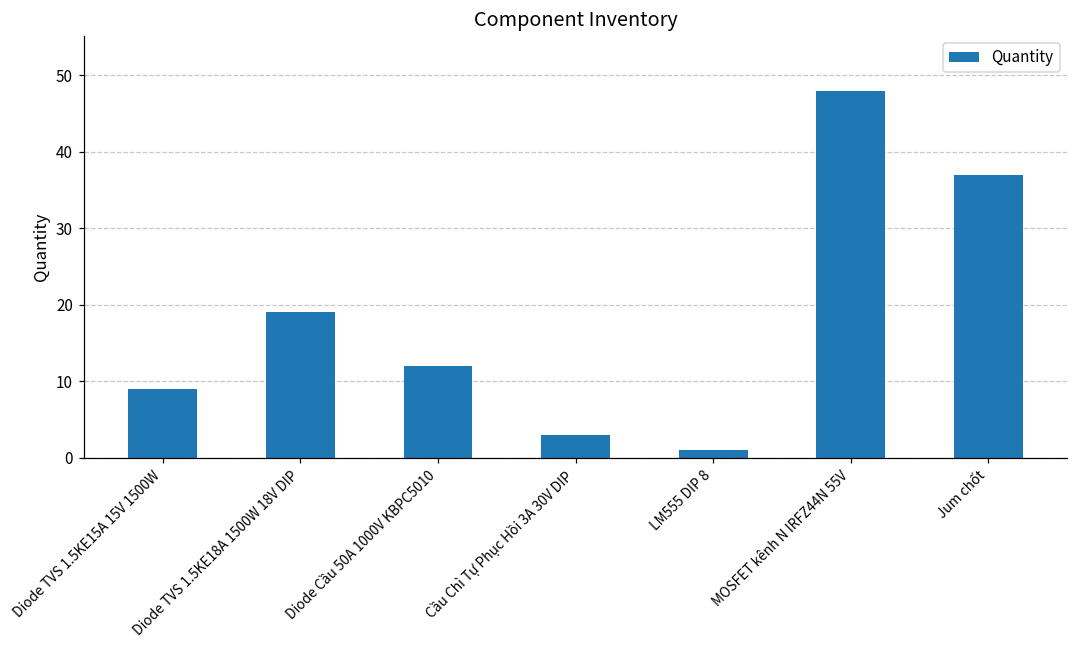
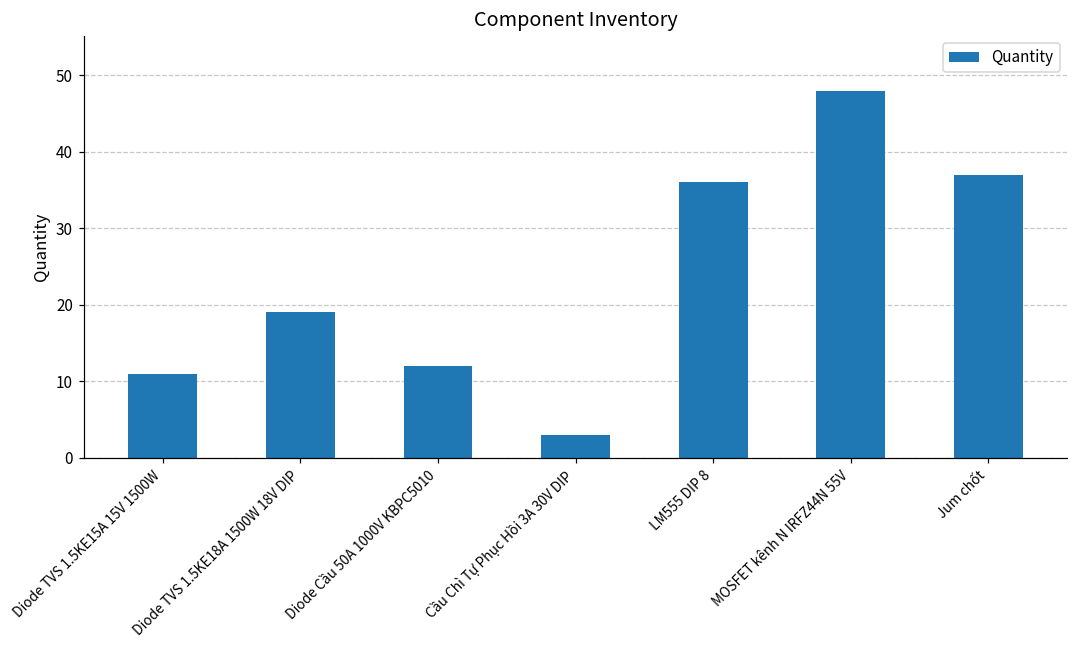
  {
-   "Diode TVS 1.5KE15A 15V 1500W": 9,
+   "Diode TVS 1.5KE15A 15V 1500W": 11,
    "Diode TVS 1.5KE18A 1500W 18V DIP": 19,
    "Diode Cầu 50A 1000V KBPC5010": 12,
    "Cầu Chì Tự Phục Hồi 3A 30V DIP": 3,
-   "LM555 DIP 8": 1,
+   "LM555 DIP 8": 36,
    "MOSFET kênh N IRFZ44N 55V": 48,
    "Jum chốt": 37
  }
